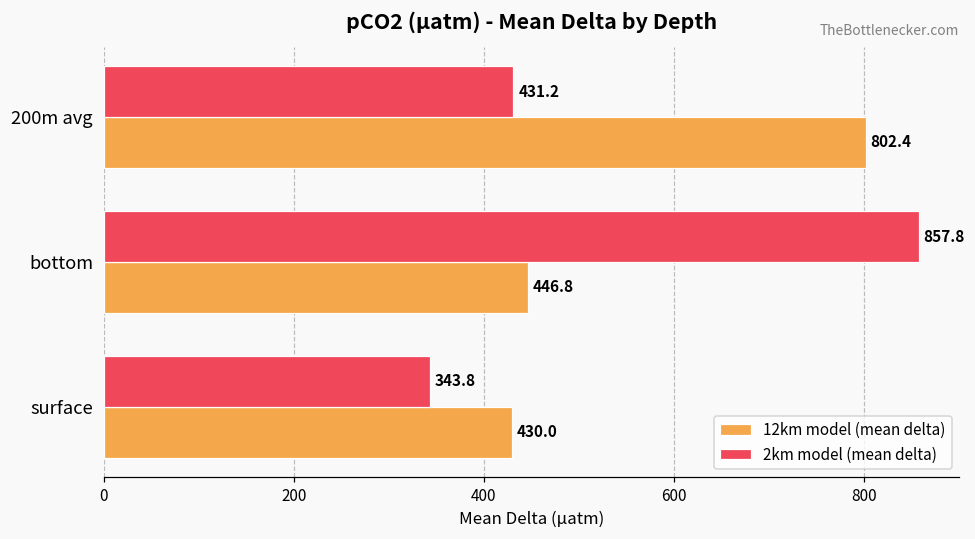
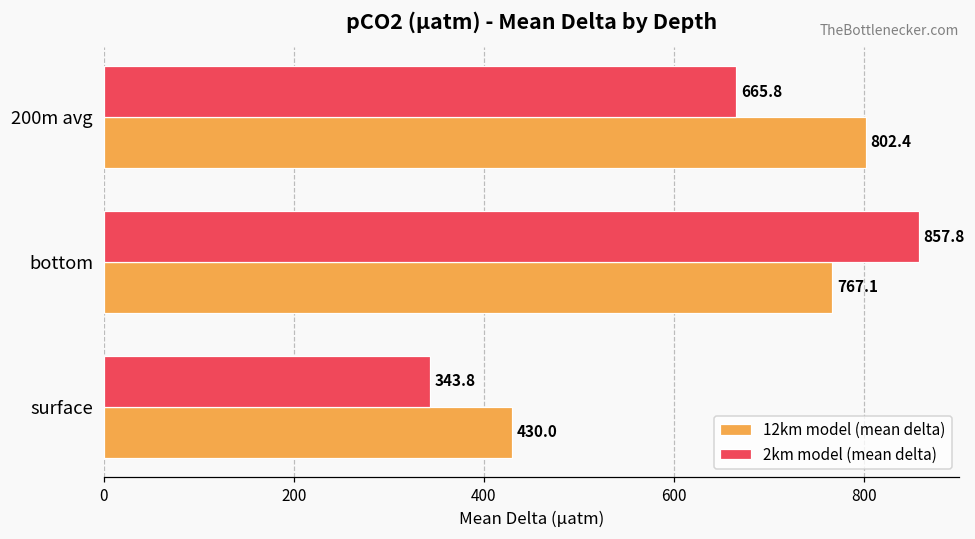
  {
    "12km model (mean delta)": {
      "200m avg": 802.4,
-     "bottom": 446.8,
+     "bottom": 767.1,
      "surface": 430.0
    },
    "2km model (mean delta)": {
-     "200m avg": 431.2,
+     "200m avg": 665.8,
      "bottom": 857.8,
      "surface": 343.8
    }
  }
